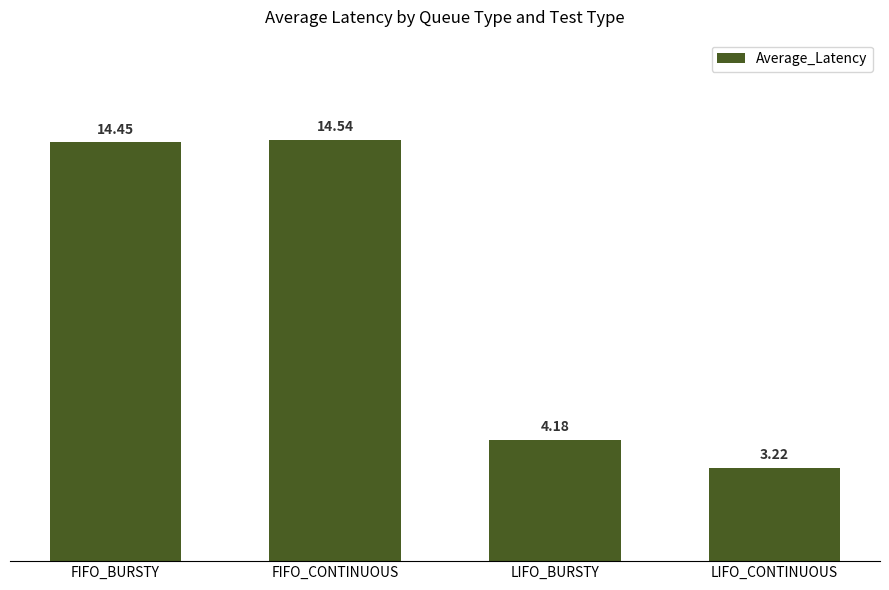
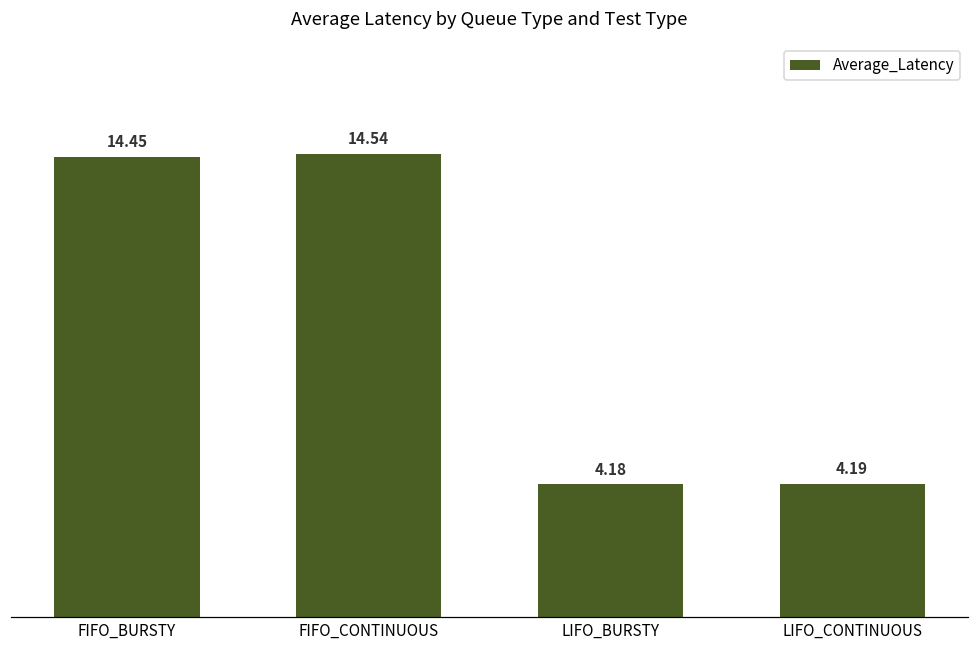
  {
    "FIFO_BURSTY": 14.45,
    "FIFO_CONTINUOUS": 14.54,
    "LIFO_BURSTY": 4.18,
-   "LIFO_CONTINUOUS": 3.22
+   "LIFO_CONTINUOUS": 4.19
  }
